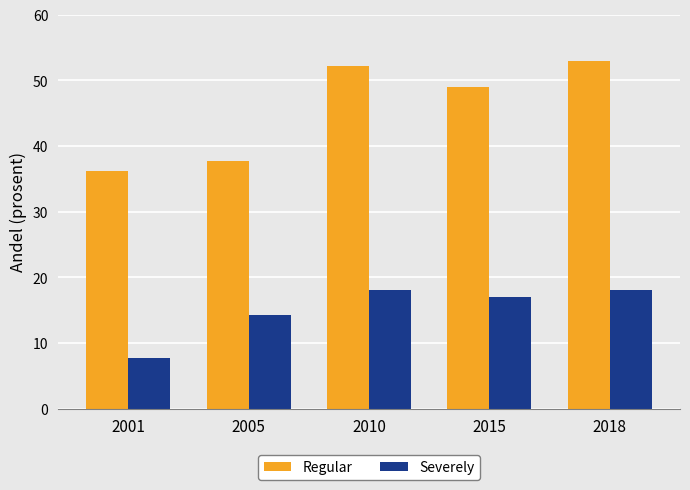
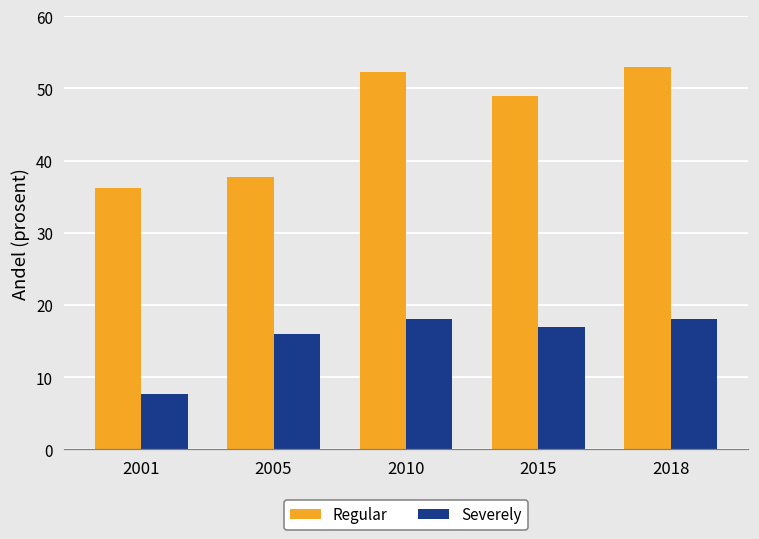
  {
    "Regular": {
      "2001": 36,
      "2005": 38,
      "2010": 52,
      "2015": 49,
      "2018": 53
    },
    "Severely": {
      "2001": 8,
-     "2005": 14,
+     "2005": 16,
      "2010": 18,
      "2015": 17,
      "2018": 18
    }
  }
